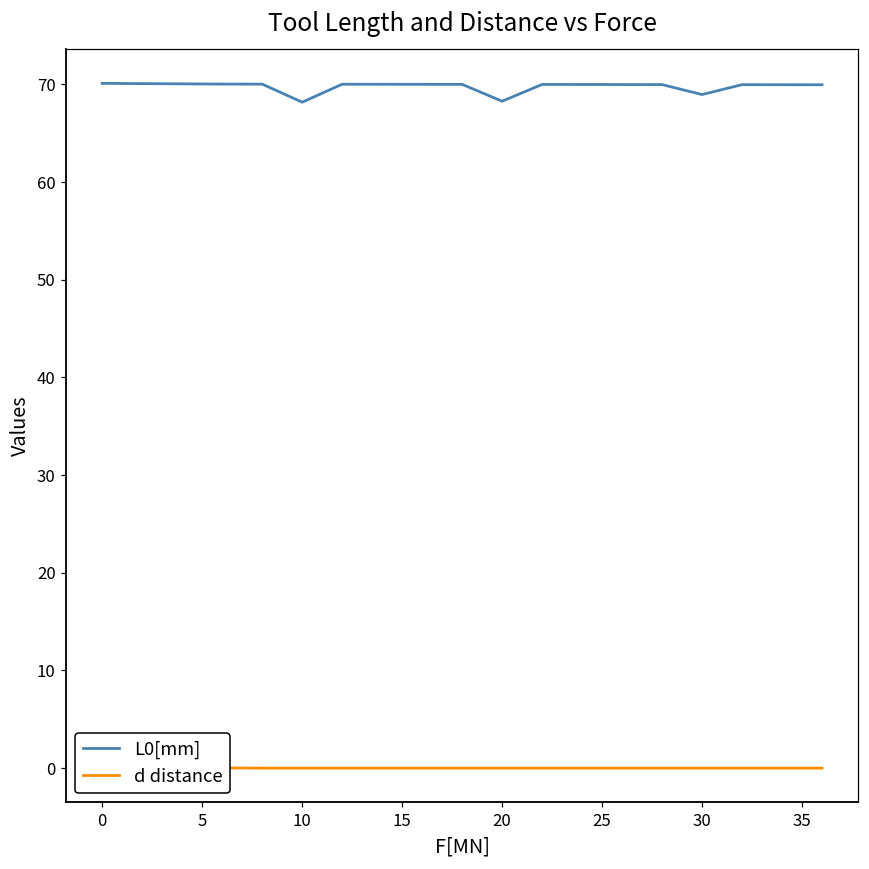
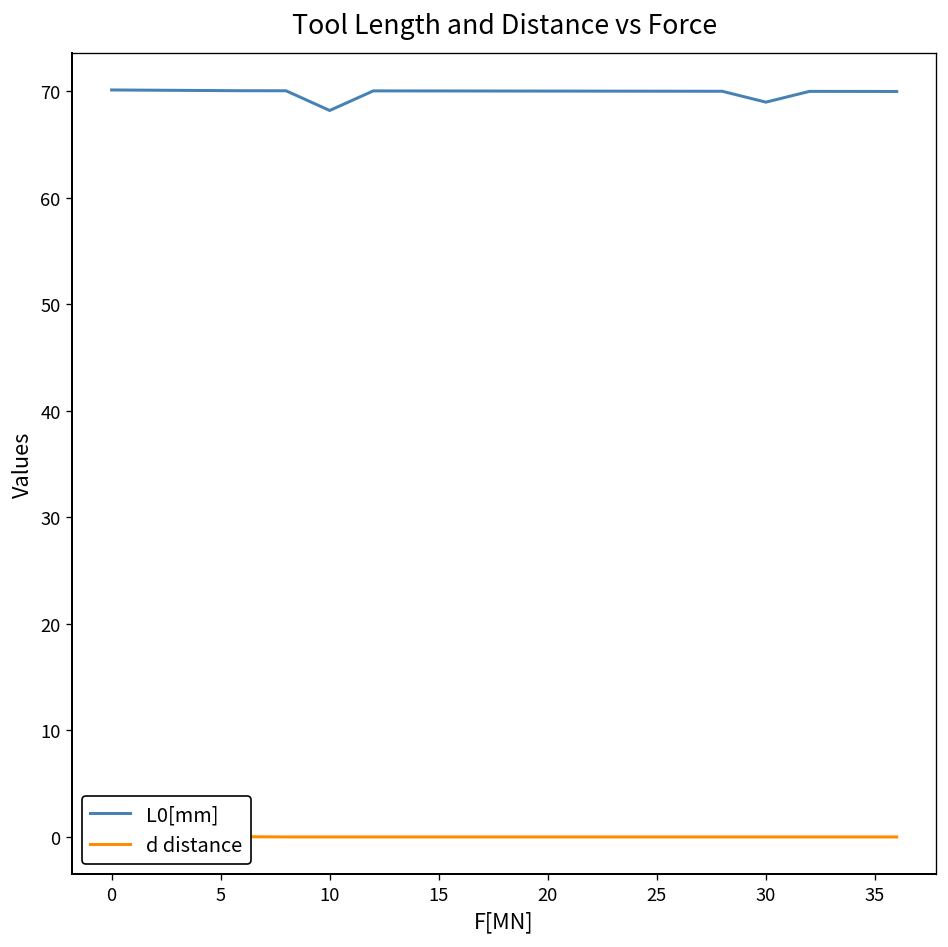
  {
    "L0[mm]": {
      "0": 70,
      "10": 68,
-     "20": 68,
+     "20": 70,
      "30": 69
    },
    "d distance": {
      "10": 0,
      "20": 0,
      "30": 0
    }
  }
